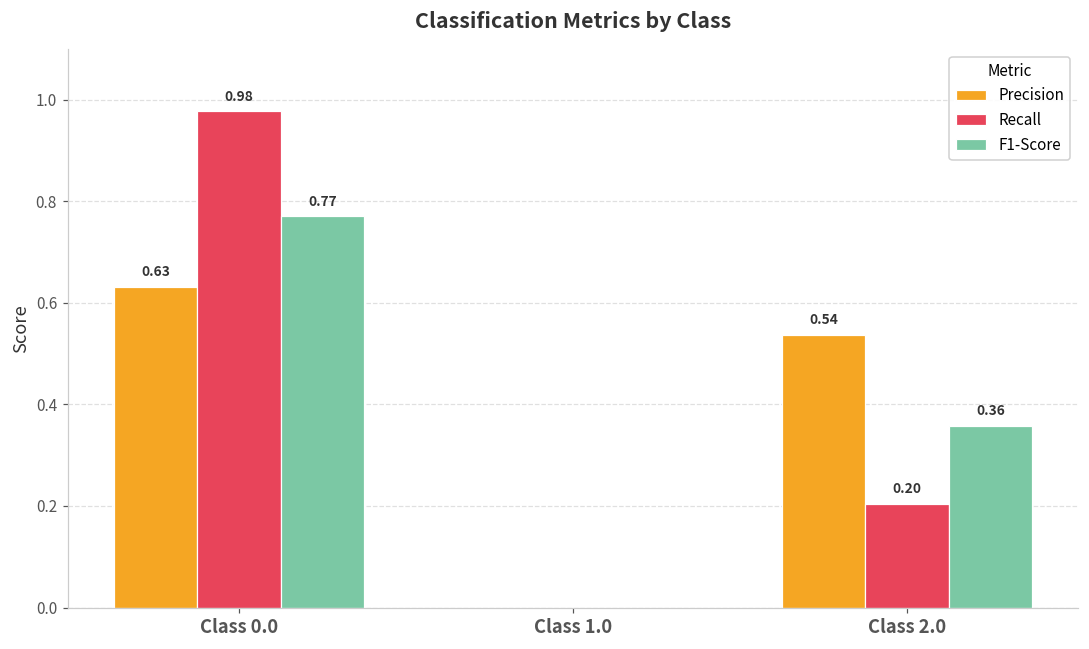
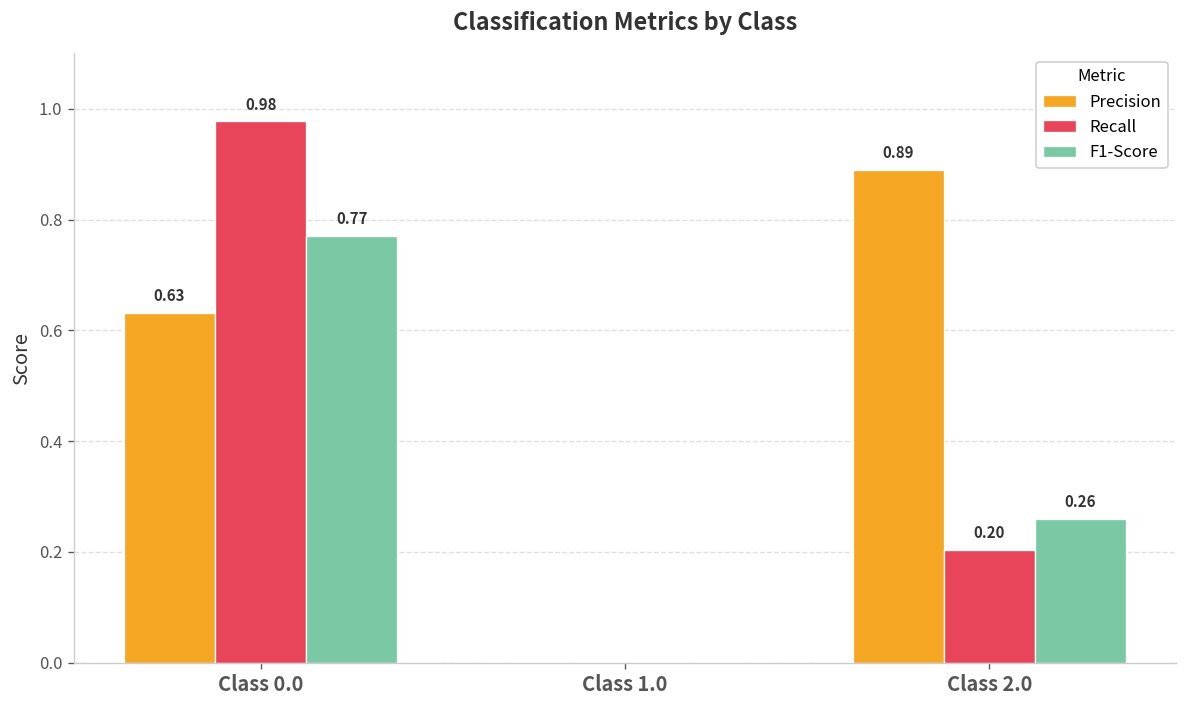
  {
    "Precision": {
      "Class 0.0": 0.63,
-     "Class 2.0": 0.54
+     "Class 2.0": 0.89
    },
    "Recall": {
      "Class 0.0": 0.98,
      "Class 2.0": 0.20
    },
    "F1-Score": {
      "Class 0.0": 0.77,
-     "Class 2.0": 0.36
+     "Class 2.0": 0.26
    }
  }
